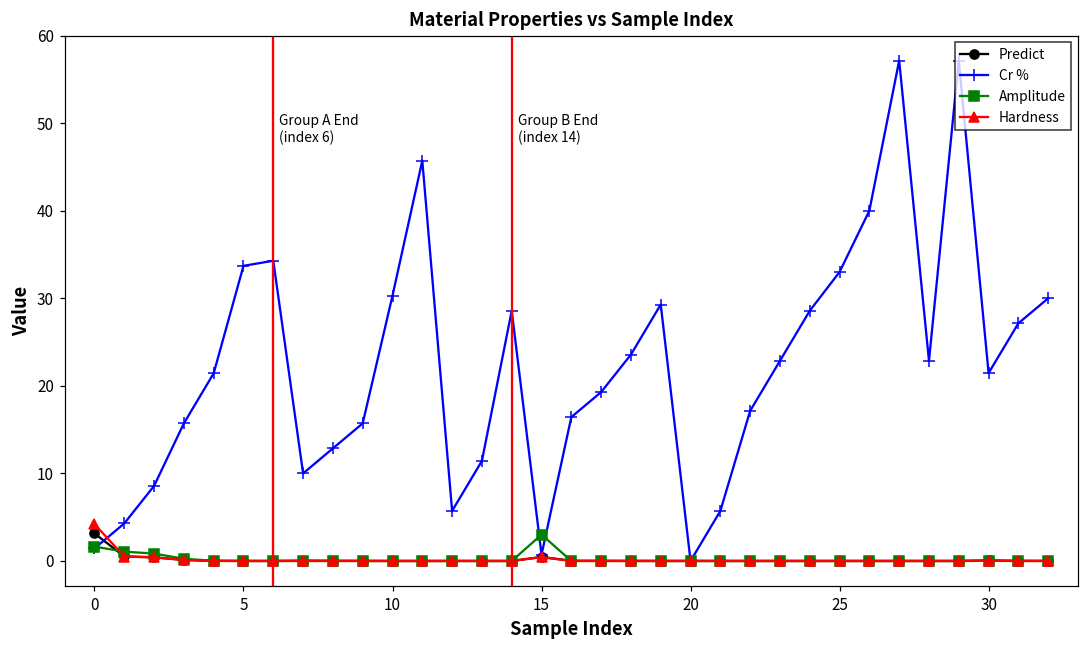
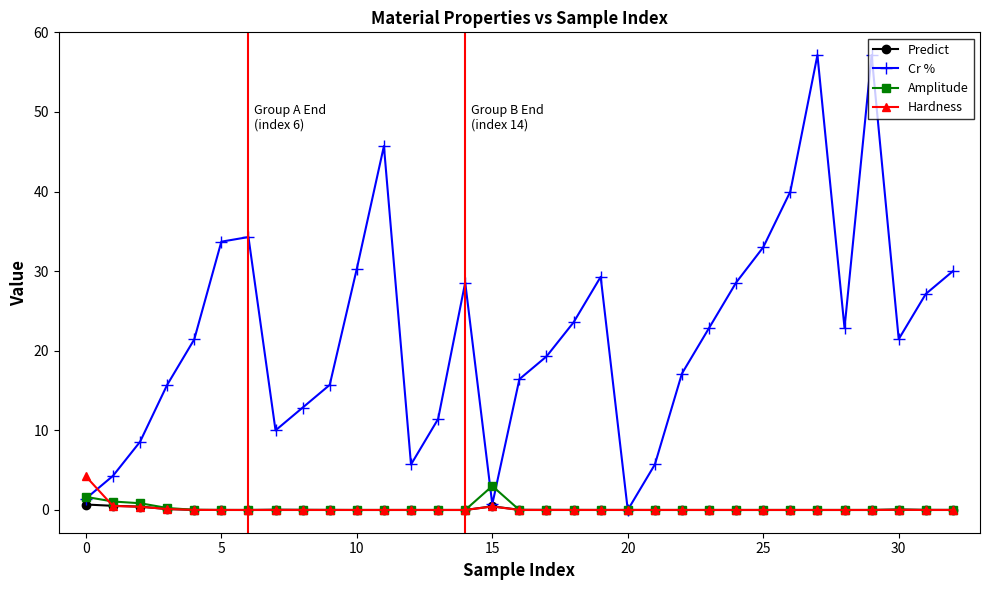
  {
    "Predict": {
-     "0": 3
+     "0": 1
    },
    "Cr %": {
      "5": 34,
      "10": 30,
      "25": 33,
      "30": 21
    },
    "Amplitude": {
      "15": 3
    },
    "Hardness": {
      "0": 4
    }
  }
